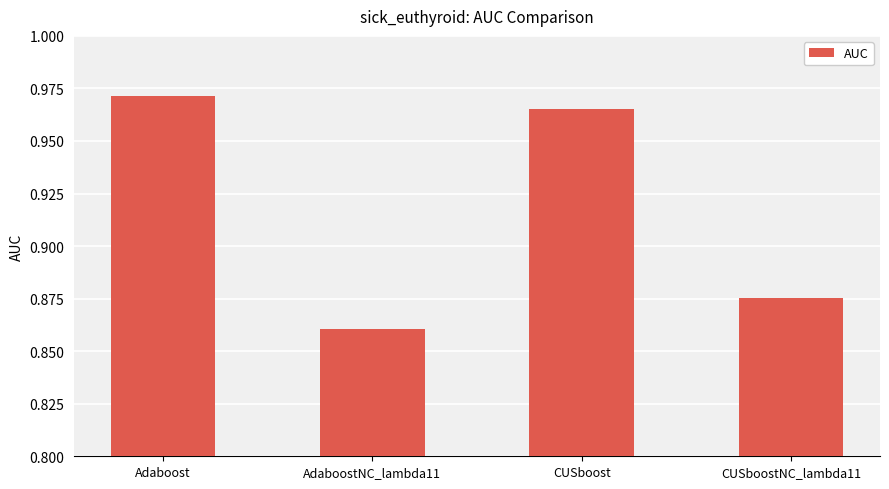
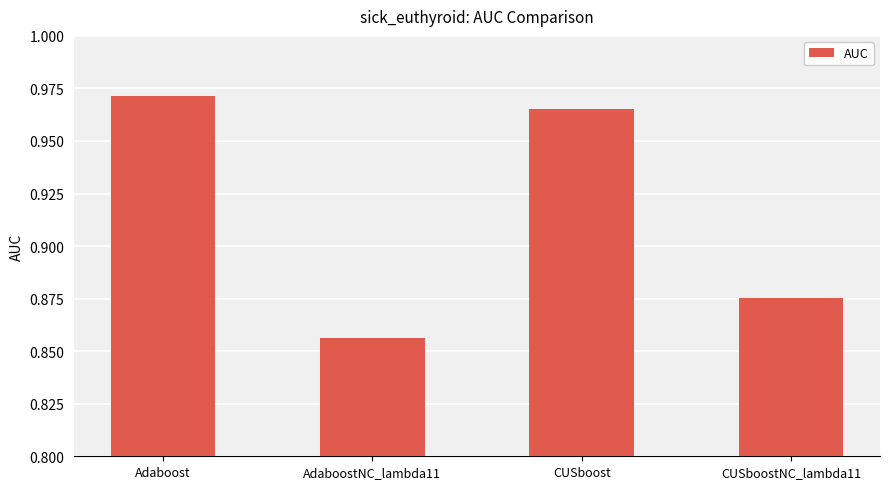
  {
    "Adaboost": 0.971,
-   "AdaboostNC_lambda11": 0.860,
+   "AdaboostNC_lambda11": 0.856,
    "CUSboost": 0.965,
    "CUSboostNC_lambda11": 0.875
  }
